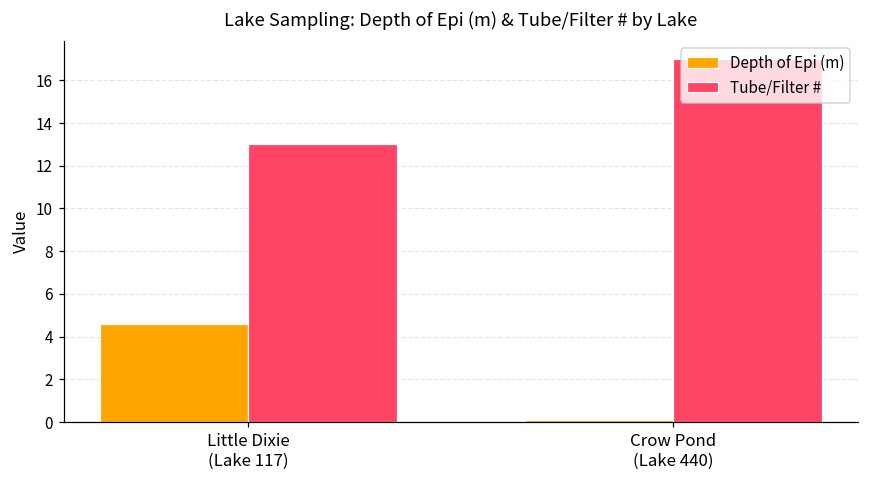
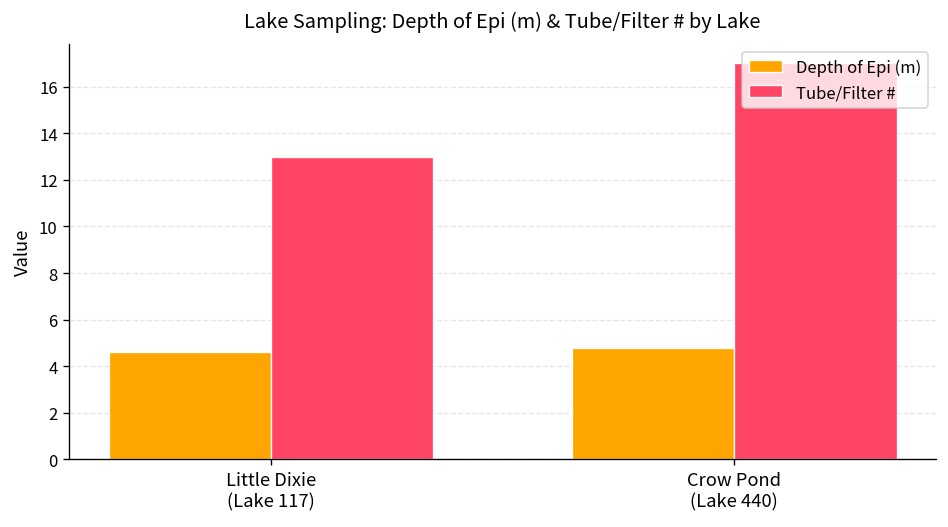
  {
    "Depth of Epi (m)": {
      "Little Dixie (Lake 117)": 4.6,
-     "Crow Pond (Lake 440)": 0.1
+     "Crow Pond (Lake 440)": 4.8
    },
    "Tube/Filter #": {
      "Little Dixie (Lake 117)": 13.0
    }
  }
